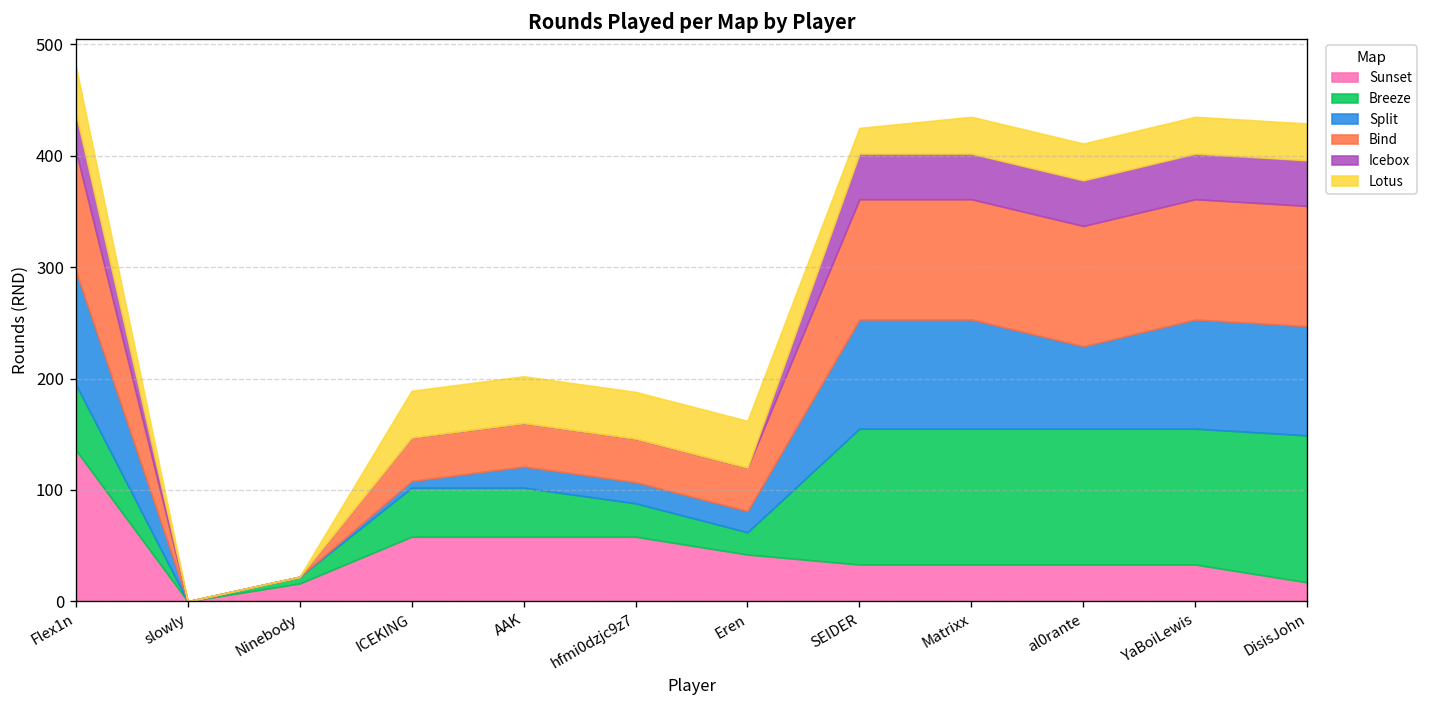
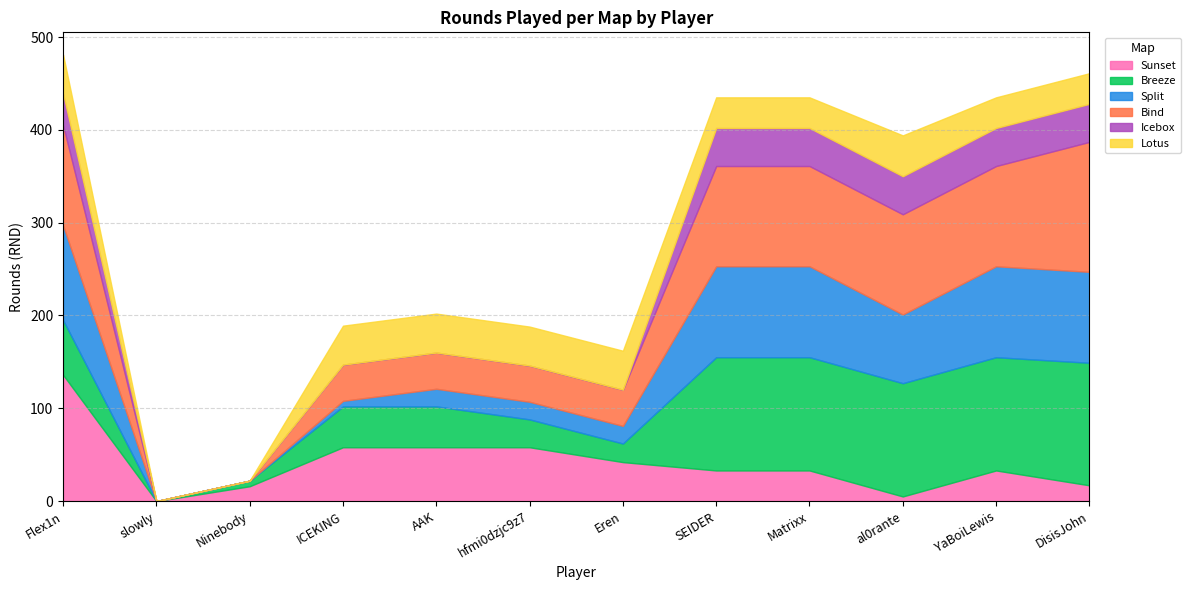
  {
    "Sunset": {
      "Flex1n": 140,
      "Ninebody": 20,
      "ICEKING": 60,
      "AAK": 60,
      "hfmi0dzjc9z7": 60,
      "Eren": 40,
      "SEIDER": 30,
      "Matrixx": 30,
-     "al0rante": 30,
+     "al0rante": 10,
      "YaBoiLewis": 30,
      "DisisJohn": 20
    },
    "Breeze": {
      "Flex1n": 60,
      "ICEKING": 40,
      "AAK": 40,
      "hfmi0dzjc9z7": 30,
      "Eren": 20,
      "SEIDER": 120,
      "Matrixx": 120,
      "al0rante": 120,
      "YaBoiLewis": 120,
      "DisisJohn": 130
    },
    "Split": {
      "Flex1n": 100,
      "ICEKING": 10,
      "AAK": 20,
      "hfmi0dzjc9z7": 20,
      "Eren": 20,
      "SEIDER": 100,
      "Matrixx": 100,
      "al0rante": 70,
      "YaBoiLewis": 100,
      "DisisJohn": 100
    },
    "Bind": {
      "Flex1n": 110,
      "SEIDER": 110,
      "Matrixx": 110,
      "al0rante": 110,
      "YaBoiLewis": 110,
-     "DisisJohn": 110
+     "DisisJohn": 140
    },
    "Icebox": {
      "Flex1n": 30,
      "SEIDER": 40,
      "Matrixx": 40,
      "al0rante": 40,
      "YaBoiLewis": 40,
      "DisisJohn": 40
    },
    "Lotus": {
      "Flex1n": 40,
      "ICEKING": 40,
      "AAK": 40,
      "hfmi0dzjc9z7": 40,
      "Eren": 40,
-     "SEIDER": 20,
+     "SEIDER": 30,
      "Matrixx": 30,
-     "al0rante": 30,
+     "al0rante": 40,
      "YaBoiLewis": 30,
      "DisisJohn": 30
    }
  }
